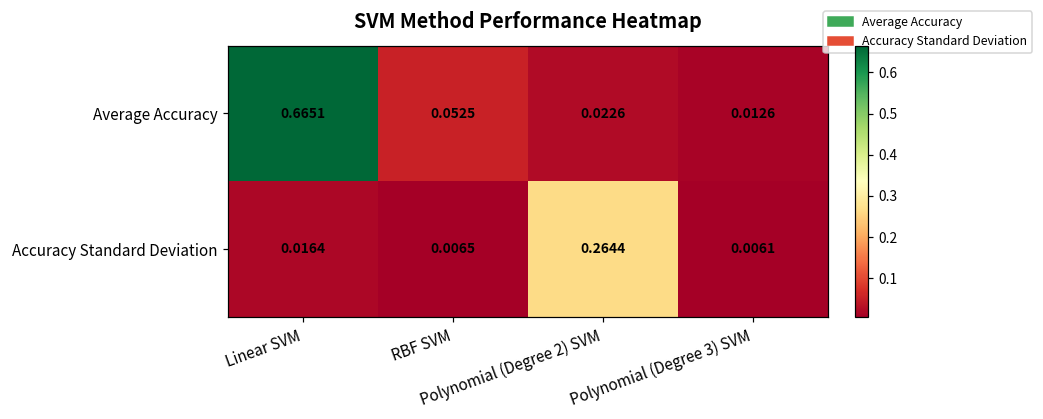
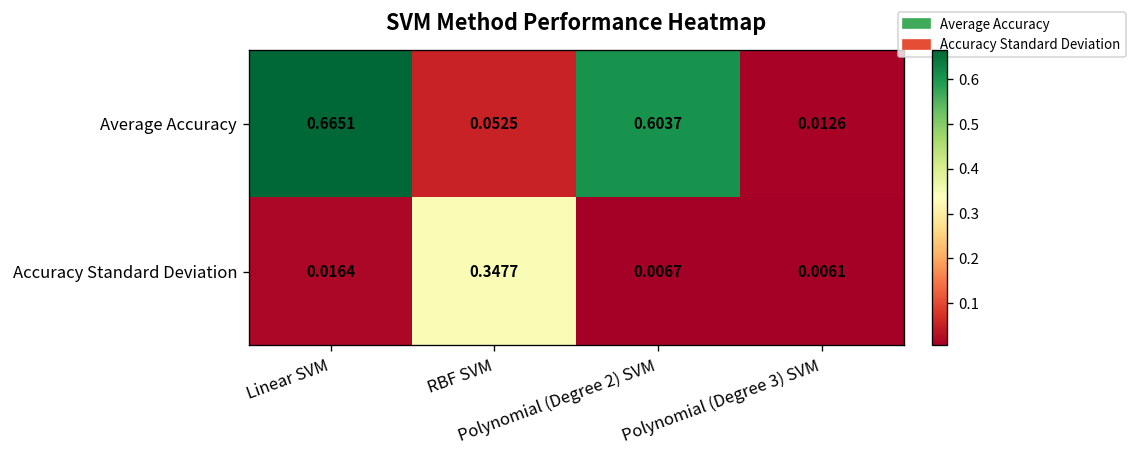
  {
    "Average Accuracy": {
      "Linear SVM": 0.6651,
      "RBF SVM": 0.0525,
-     "Polynomial (Degree 2) SVM": 0.0226,
+     "Polynomial (Degree 2) SVM": 0.6037,
      "Polynomial (Degree 3) SVM": 0.0126
    },
    "Accuracy Standard Deviation": {
      "Linear SVM": 0.0164,
-     "RBF SVM": 0.0065,
-     "Polynomial (Degree 2) SVM": 0.2644,
+     "RBF SVM": 0.3477,
+     "Polynomial (Degree 2) SVM": 0.0067,
      "Polynomial (Degree 3) SVM": 0.0061
    }
  }
